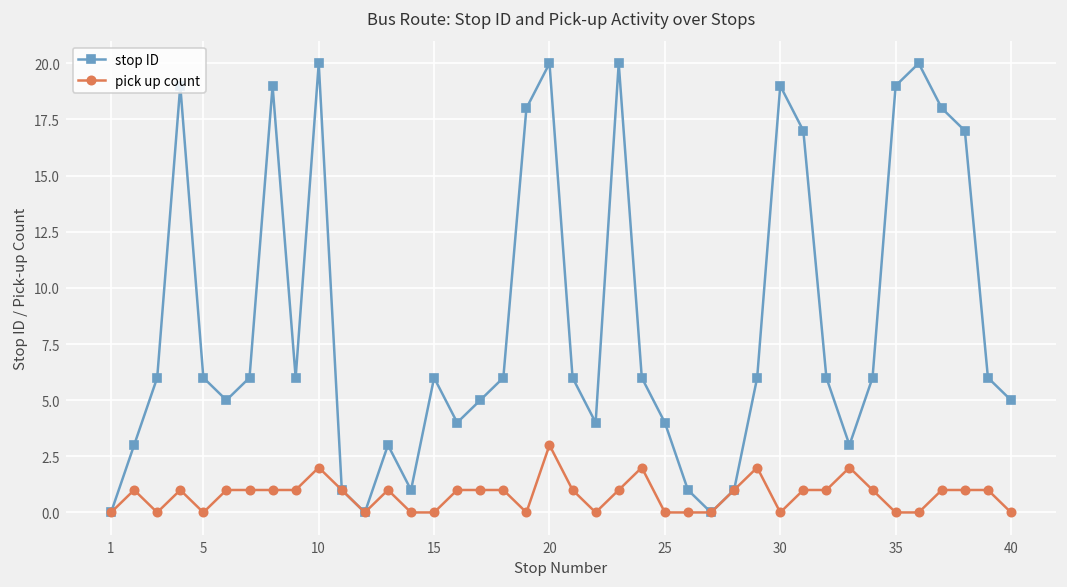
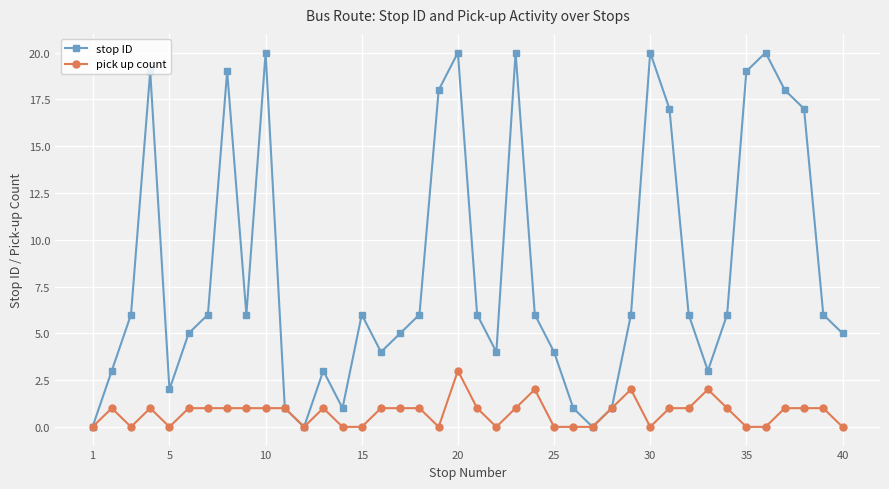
  {
    "stop ID": {
-     "5": 6,
+     "5": 2,
      "10": 20,
      "15": 6,
      "20": 20,
      "25": 4,
-     "30": 19,
+     "30": 20,
      "35": 19,
      "40": 5
    },
    "pick up count": {
      "5": 0,
-     "10": 2,
+     "10": 1,
      "15": 0,
      "20": 3,
      "25": 0,
      "30": 0,
      "35": 0,
      "40": 0
    }
  }
